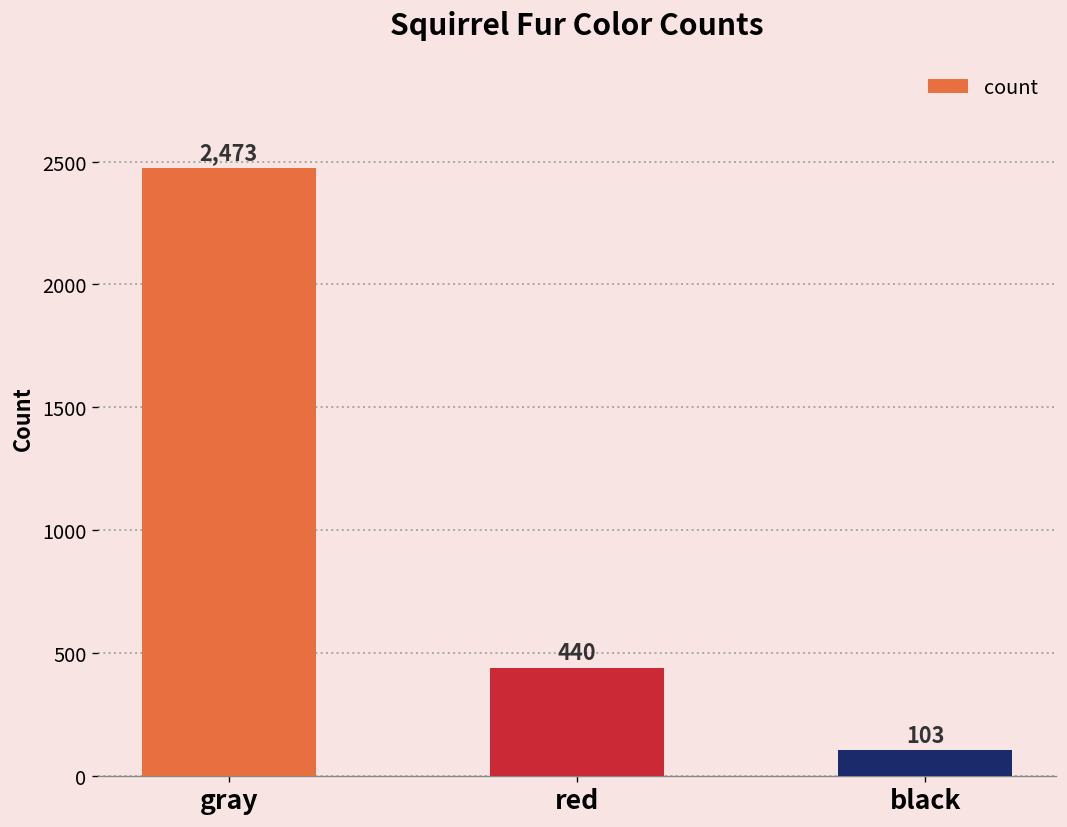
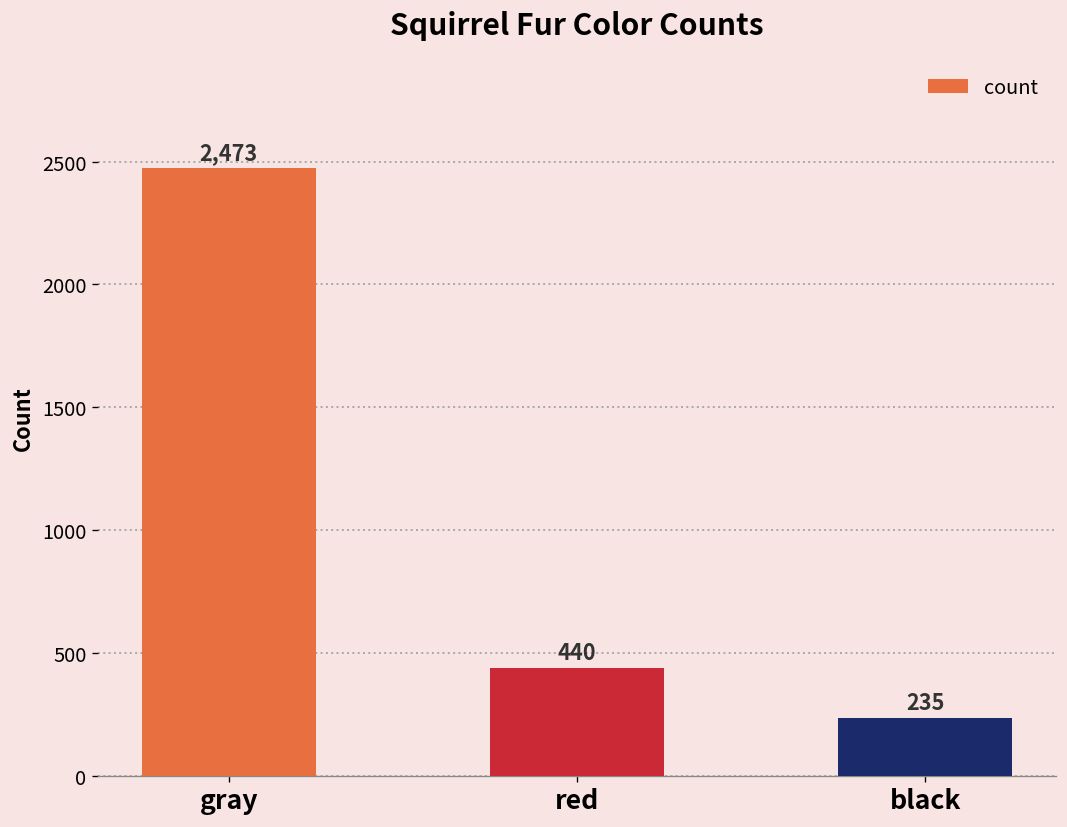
  {
    "gray": "2,473",
    "red": "440",
-   "black": "103"
+   "black": "235"
  }
